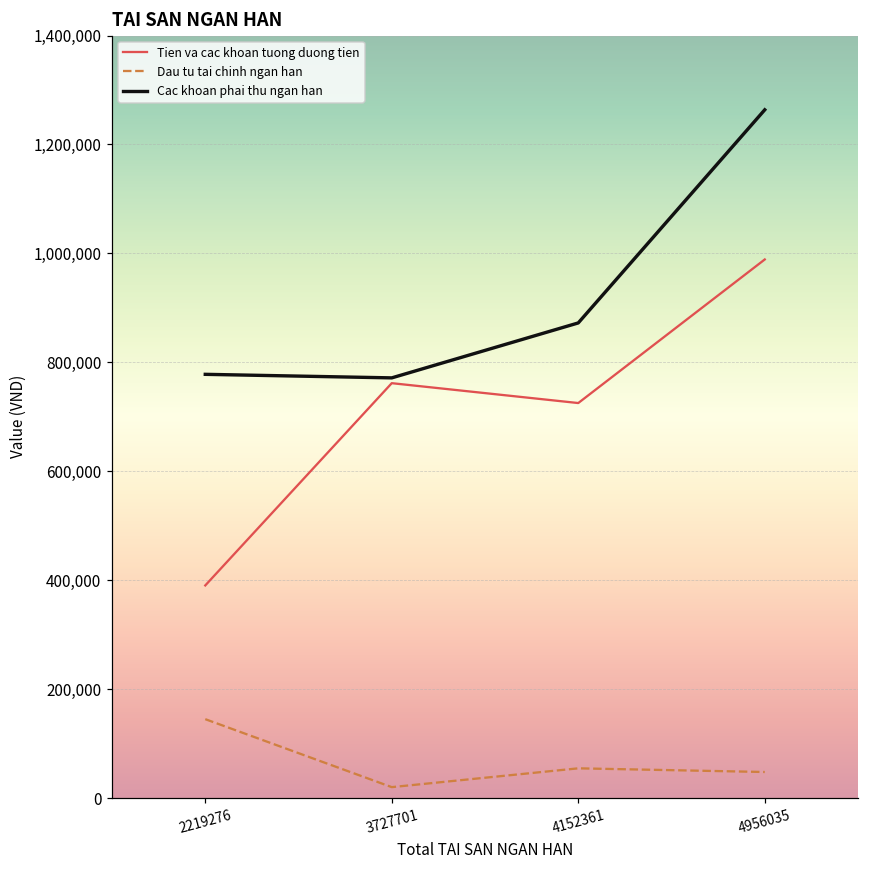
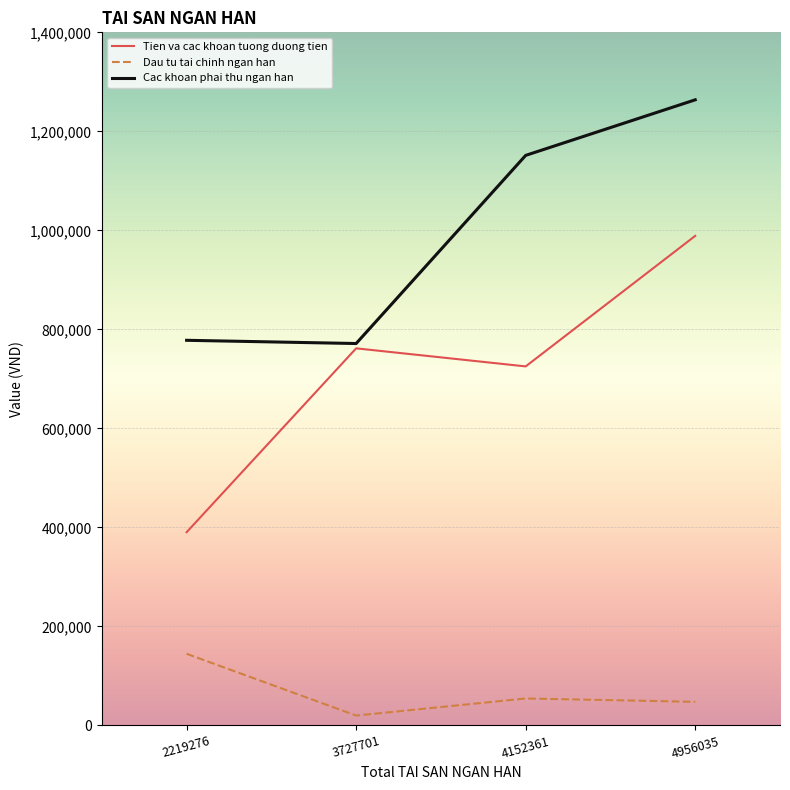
  {
    "Cac khoan phai thu ngan han": {
      "2219276": "780,000",
      "3727701": "770,000",
-     "4152361": "870,000",
+     "4152361": "1,150,000",
      "4956035": "1,260,000"
    }
  }
